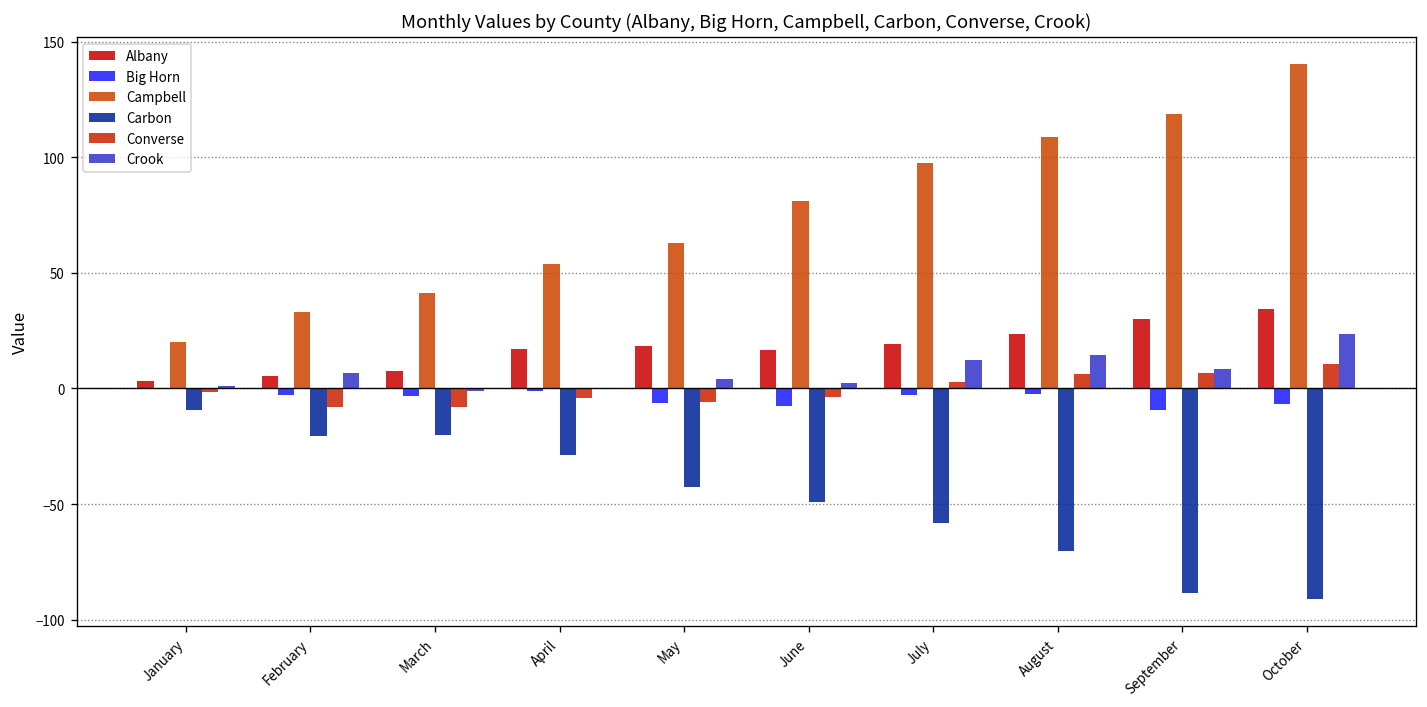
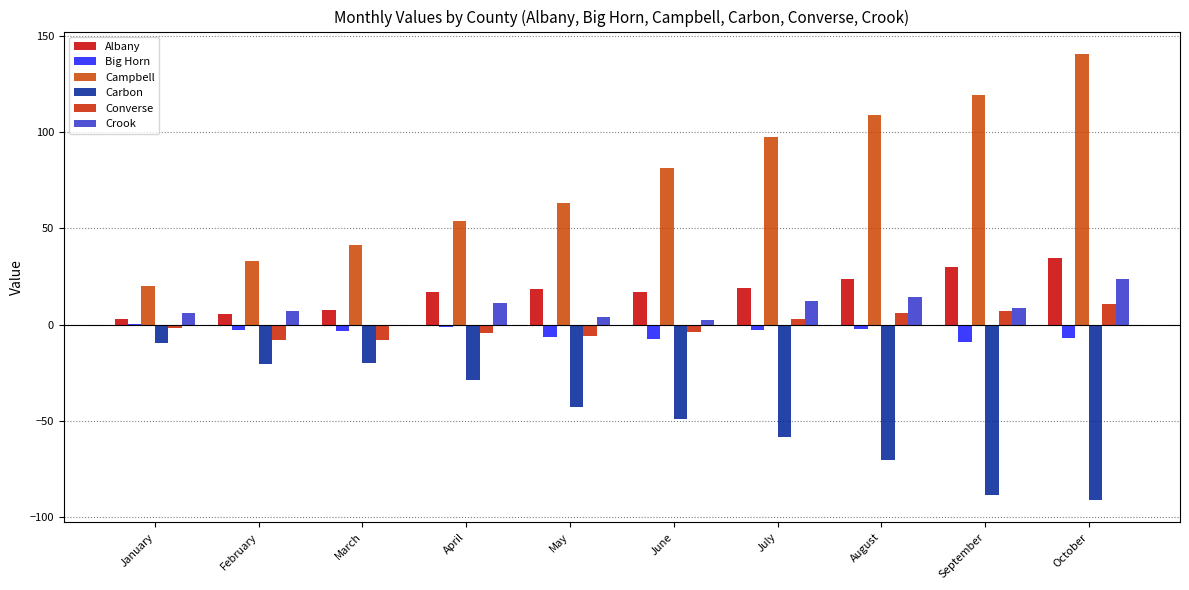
  {
    "Big Horn": {
      "February": -3,
      "March": -3,
      "May": -6,
      "June": -8,
      "July": -3,
      "August": -2,
      "September": -9,
      "October": -7
    },
    "Carbon": {
      "January": -9,
      "February": -21,
      "March": -20,
      "April": -29,
      "May": -43,
      "June": -49,
      "July": -58,
      "August": -71,
      "September": -88,
      "October": -91
    },
    "Crook": {
-     "January": 1,
+     "January": 6,
      "February": 7,
-     "April": 0,
+     "April": 11,
      "May": 4,
      "June": 2,
      "July": 12,
      "August": 14,
      "September": 9,
      "October": 24
    }
  }
